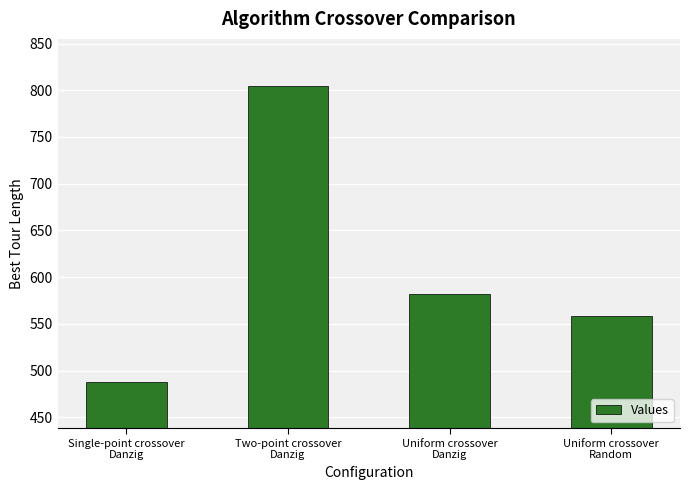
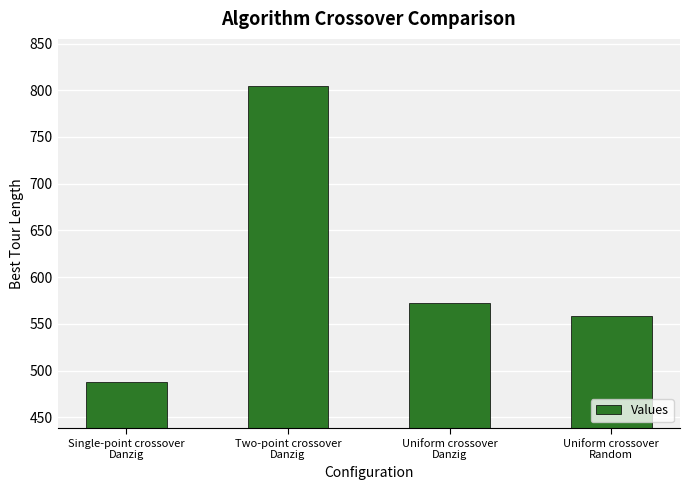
  {
    "Single-point crossover Danzig": 490,
    "Two-point crossover Danzig": 810,
-   "Uniform crossover Danzig": 580,
+   "Uniform crossover Danzig": 570,
    "Uniform crossover Random": 560
  }
